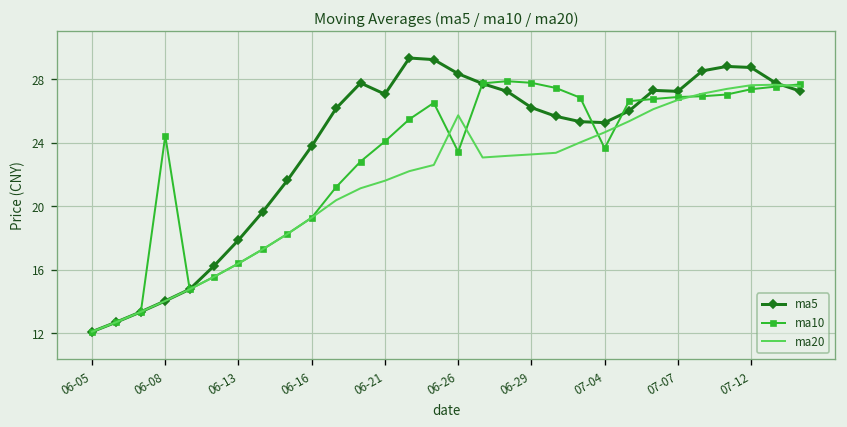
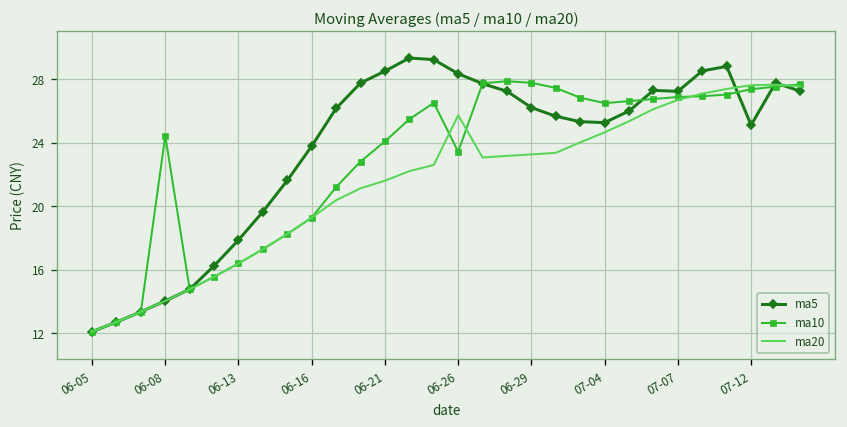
  {
    "ma5": {
      "06-13": 17.9,
      "06-16": 23.8,
-     "06-21": 27.1,
+     "06-21": 28.5,
      "06-26": 28.3,
      "06-29": 26.2,
      "07-04": 25.3,
      "07-07": 27.2,
-     "07-12": 28.7
+     "07-12": 25.1
    },
    "ma10": {
      "06-08": 24.4,
      "06-21": 24.1,
      "06-26": 23.4,
      "06-29": 27.8,
-     "07-04": 23.6,
+     "07-04": 26.5,
      "07-12": 27.4
    },
    "ma20": {
      "06-21": 21.6,
      "06-26": 25.7,
      "06-29": 23.3,
      "07-04": 24.7,
      "07-12": 27.6
    }
  }
